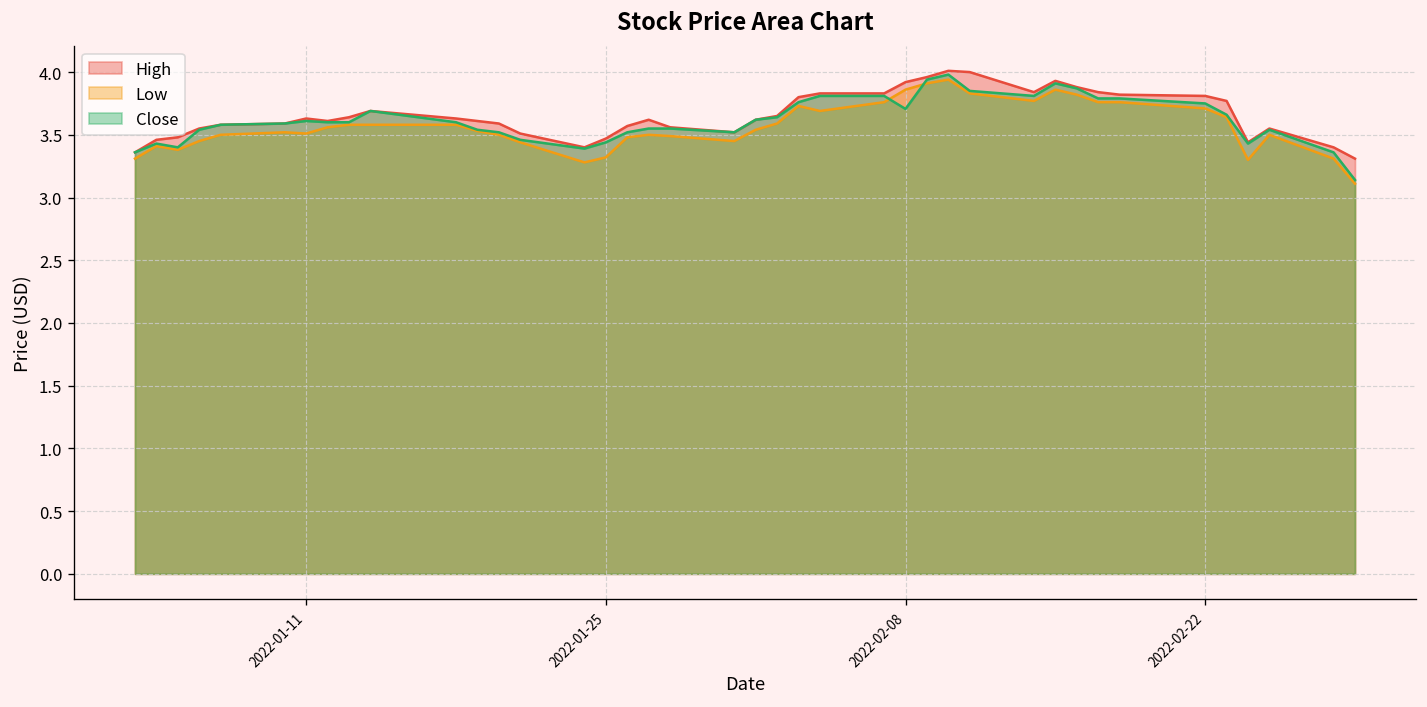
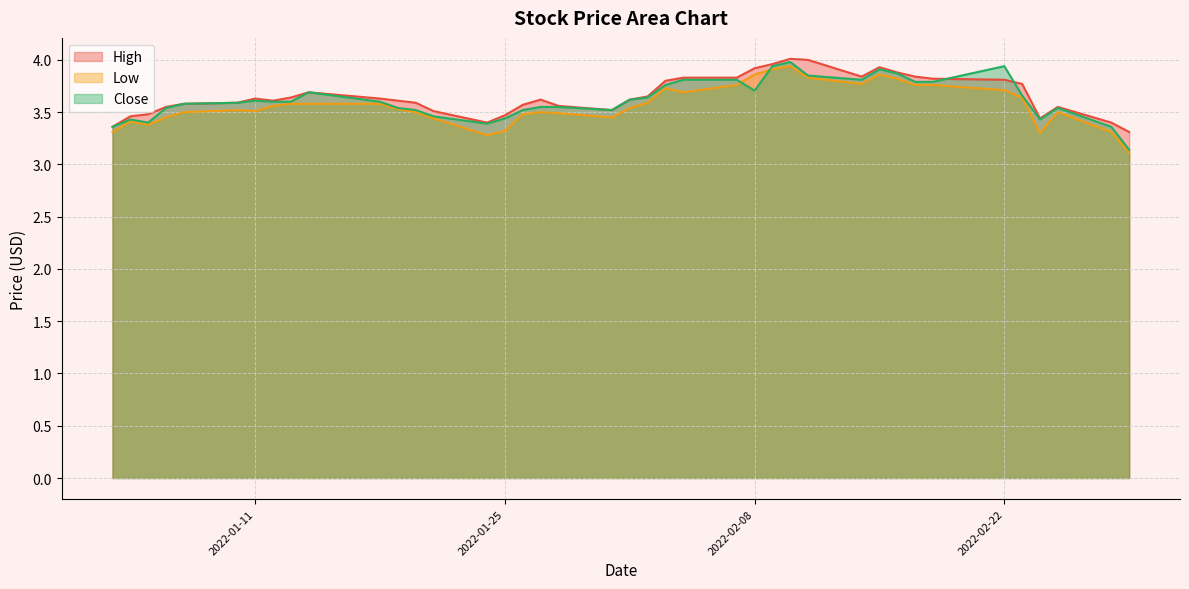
  {
    "Close": {
      "2022-01-25": 3.44,
      "2022-02-08": 3.71,
-     "2022-02-22": 3.75
+     "2022-02-22": 3.94
    }
  }
